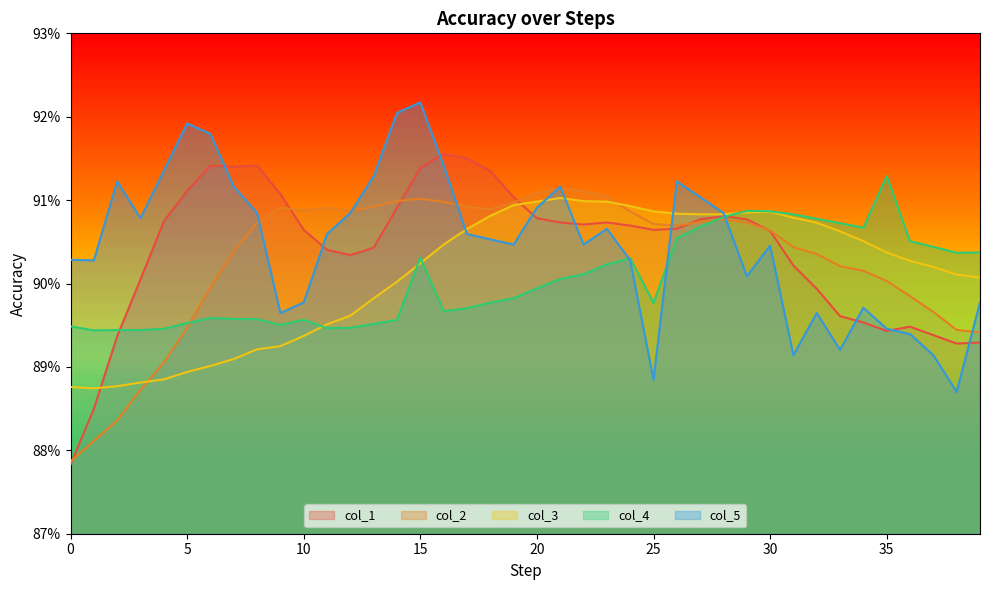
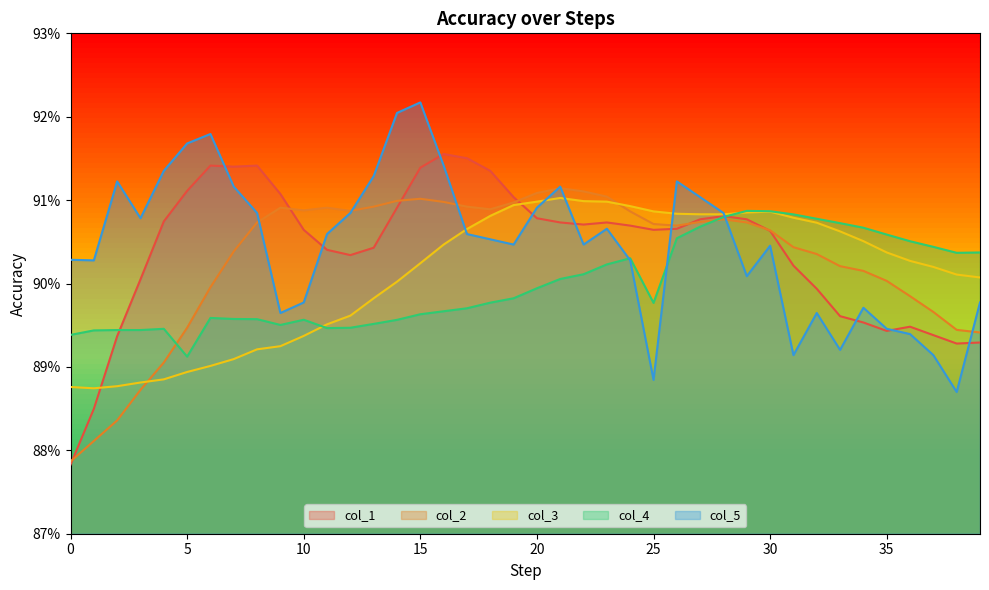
  {
    "col_4": {
-     "0": "89.5%",
-     "5": "89.5%",
+     "0": "89.4%",
+     "5": "89.1%",
      "10": "89.6%",
-     "15": "90.3%",
+     "15": "89.6%",
      "20": "89.9%",
      "25": "89.8%",
-     "35": "91.3%"
+     "35": "90.6%"
    },
    "col_5": {
      "0": "90.3%",
-     "5": "91.9%",
+     "5": "91.7%",
      "10": "89.8%",
      "15": "92.2%",
      "20": "90.9%",
      "25": "88.8%",
      "30": "90.5%"
    }
  }
